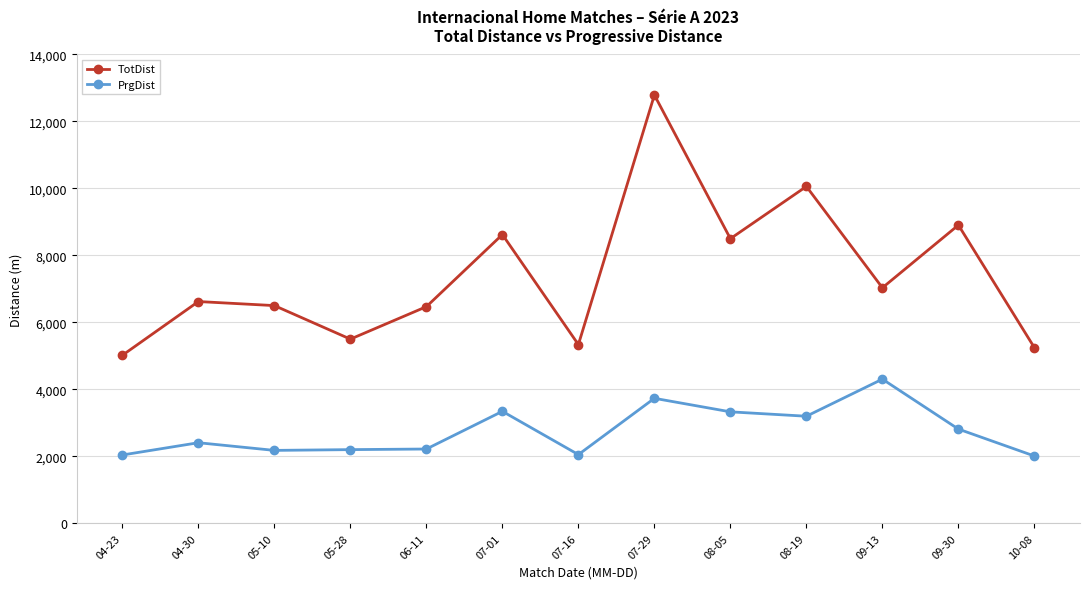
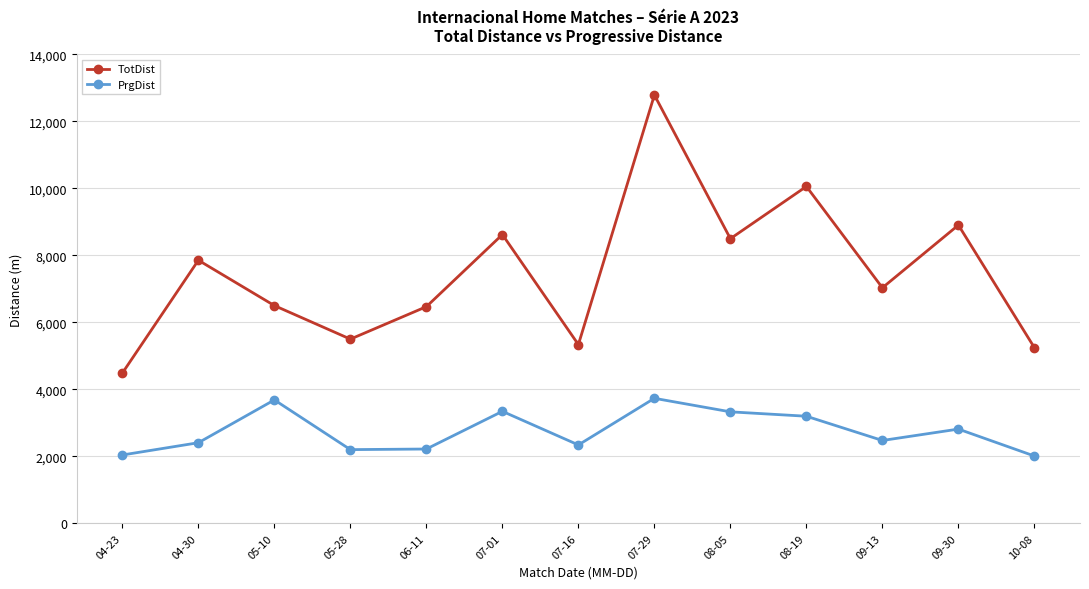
  {
    "TotDist": {
-     "04-23": "5,000",
-     "04-30": "6,600",
+     "04-23": "4,500",
+     "04-30": "7,900",
      "05-10": "6,500",
      "05-28": "5,500",
      "06-11": "6,500",
      "07-01": "8,600",
      "07-16": "5,300",
      "07-29": "12,800",
      "08-05": "8,500",
      "08-19": "10,100",
      "09-13": "7,000",
      "09-30": "8,900",
      "10-08": "5,200"
    },
    "PrgDist": {
      "04-23": "2,000",
      "04-30": "2,400",
-     "05-10": "2,200",
+     "05-10": "3,700",
      "05-28": "2,200",
      "06-11": "2,200",
      "07-01": "3,300",
-     "07-16": "2,100",
+     "07-16": "2,300",
      "07-29": "3,700",
      "08-05": "3,300",
      "08-19": "3,200",
-     "09-13": "4,300",
+     "09-13": "2,500",
      "09-30": "2,800",
      "10-08": "2,000"
    }
  }
